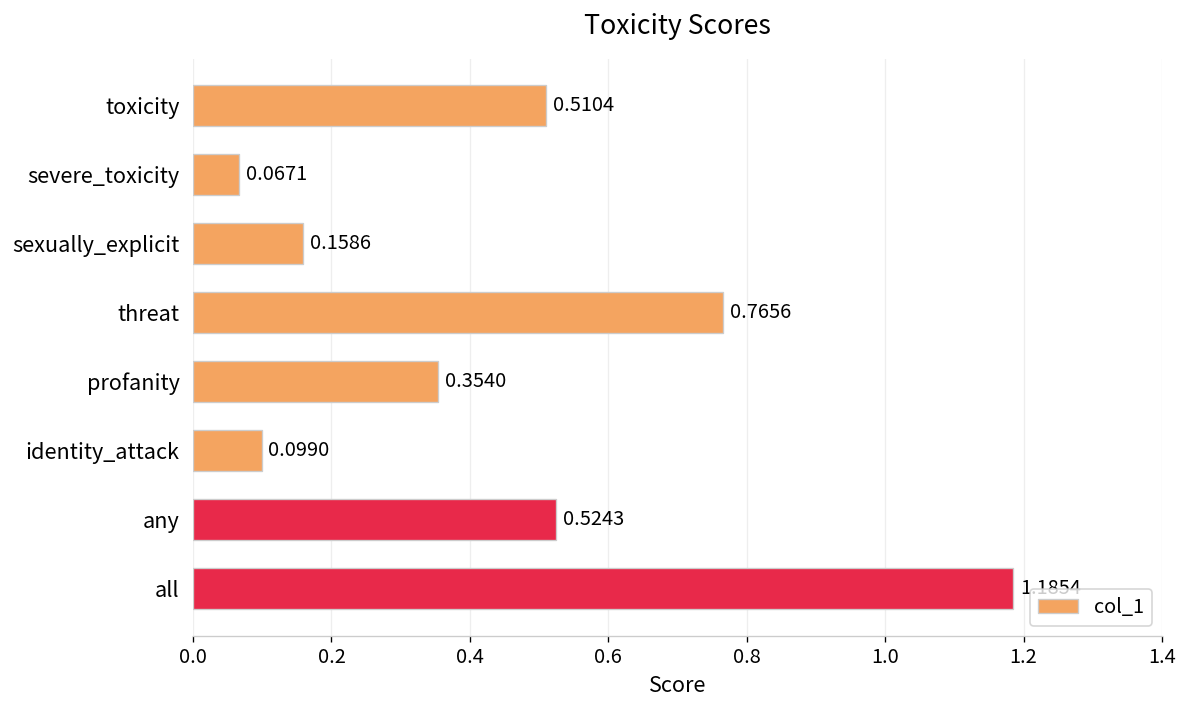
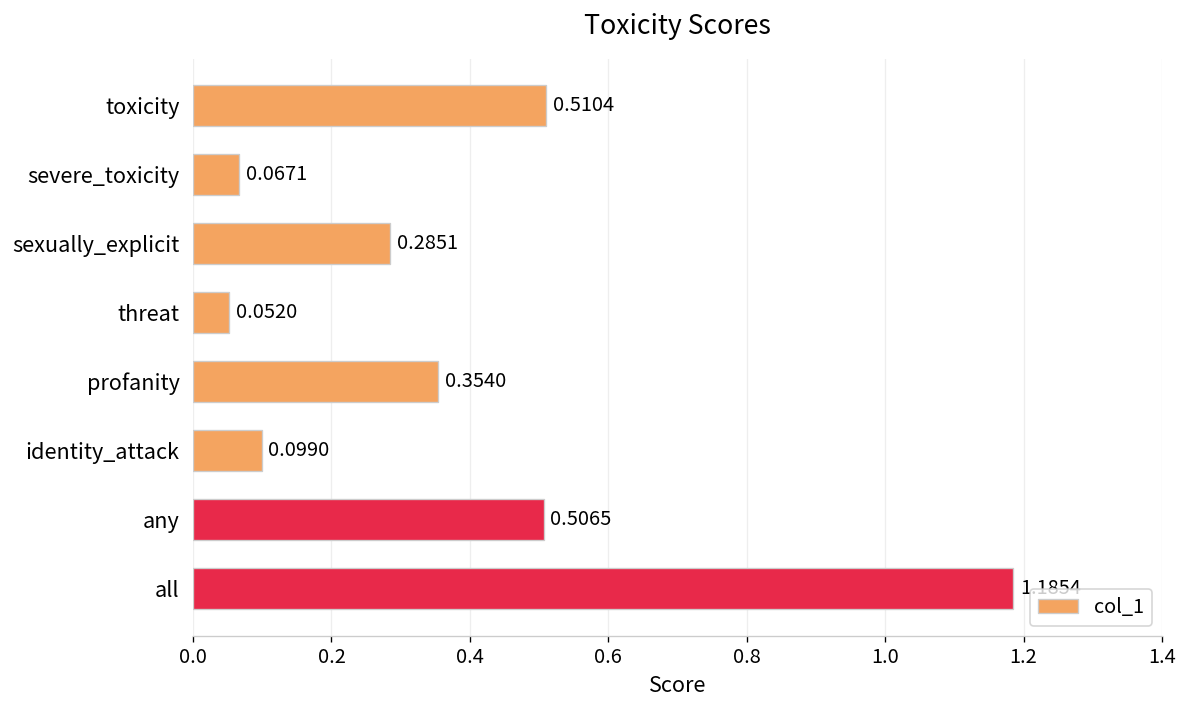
  {
    "toxicity": 0.5104,
    "severe_toxicity": 0.0671,
-   "sexually_explicit": 0.1586,
-   "threat": 0.7656,
+   "sexually_explicit": 0.2851,
+   "threat": 0.0520,
    "profanity": 0.3540,
    "identity_attack": 0.0990,
-   "any": 0.5243
+   "any": 0.5065
  }
